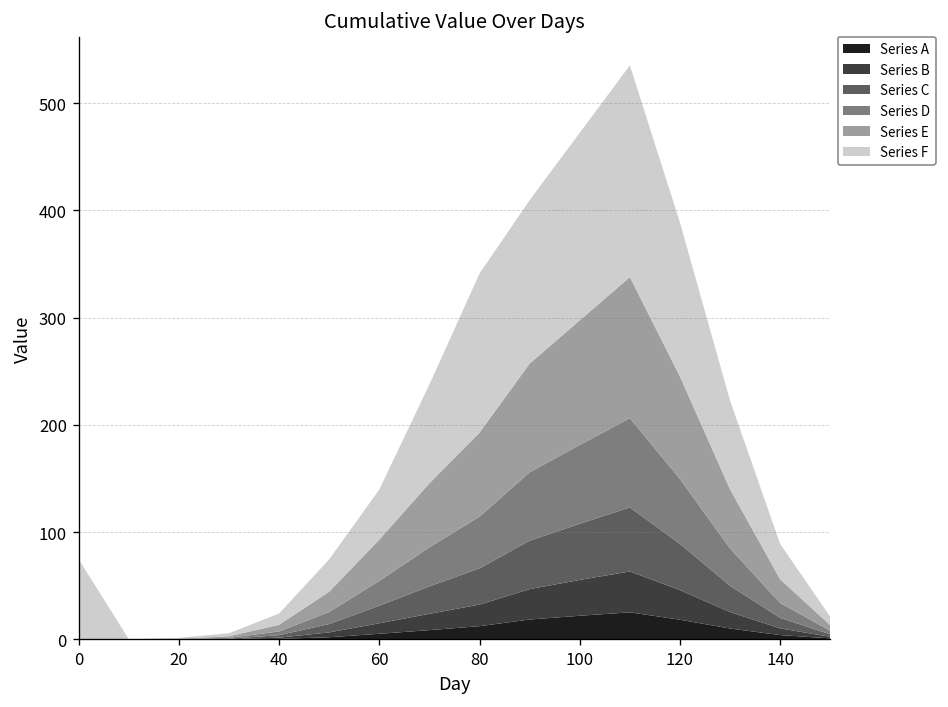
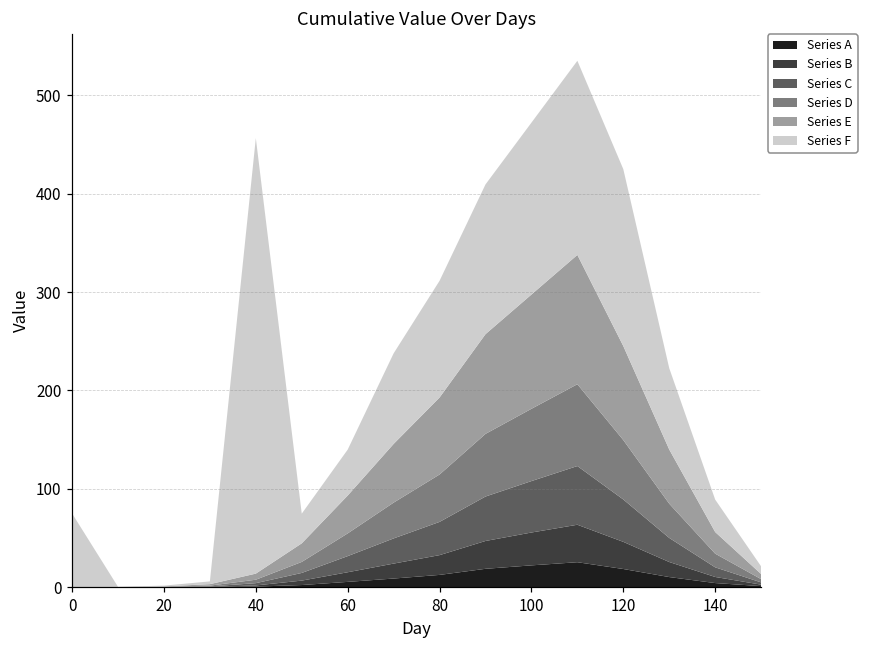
  {
    "Series F": {
      "0": 70,
-     "40": 10,
+     "40": 440,
      "60": 50,
-     "80": 150,
+     "80": 120,
      "100": 170,
-     "120": 140,
+     "120": 180,
      "140": 30
    }
  }
